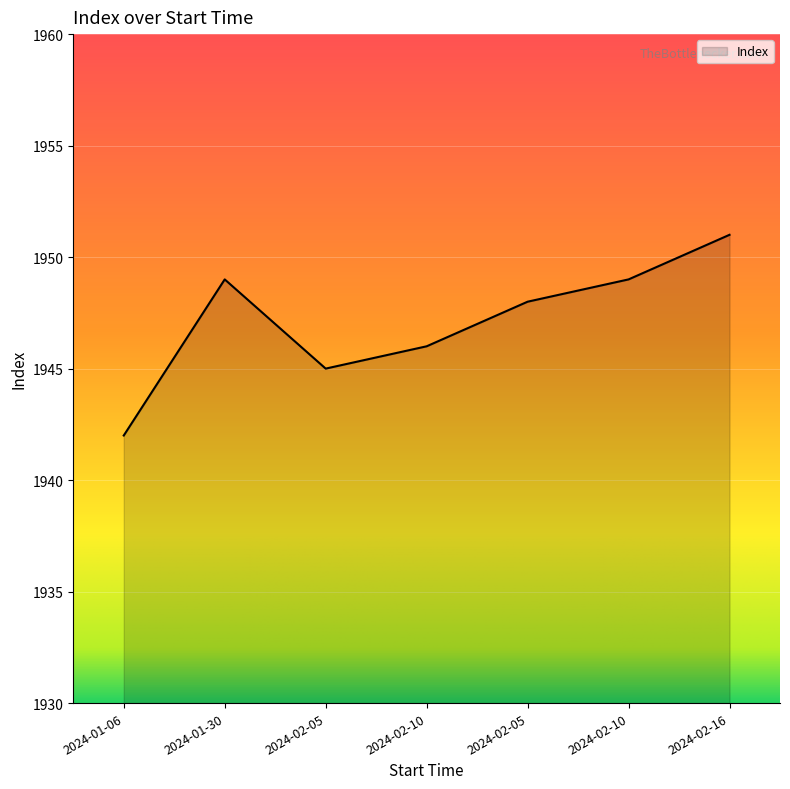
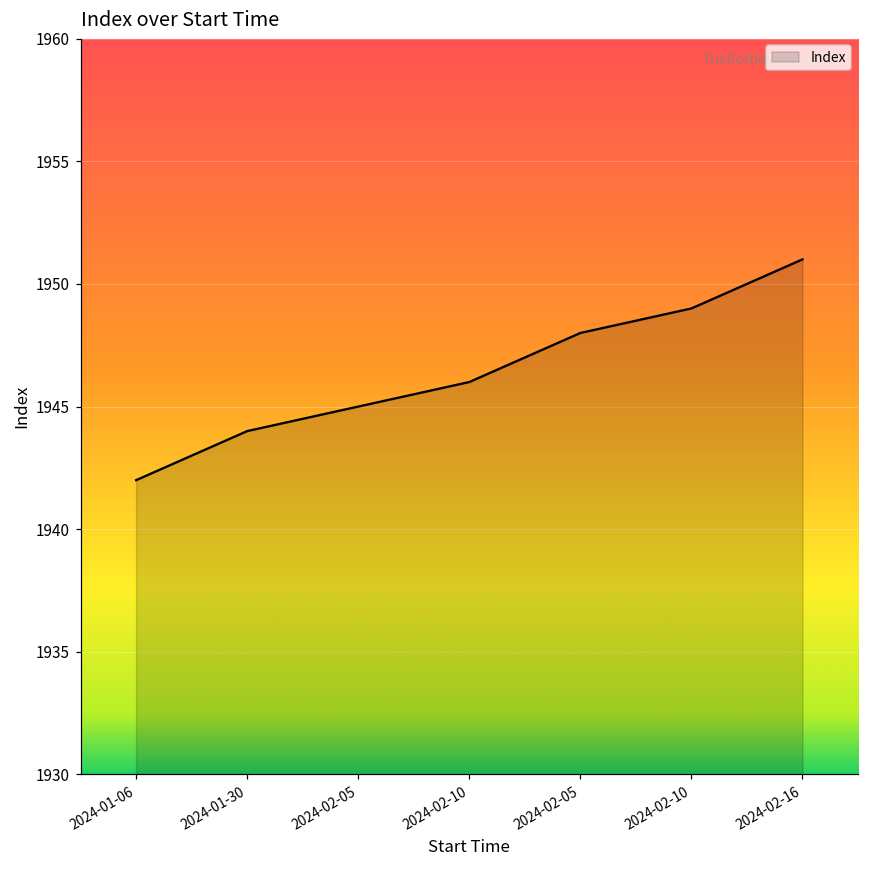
  {
    "2024-01-06": 1942,
-   "2024-01-30": 1949,
+   "2024-01-30": 1944,
    "2024-02-16": 1951
  }
